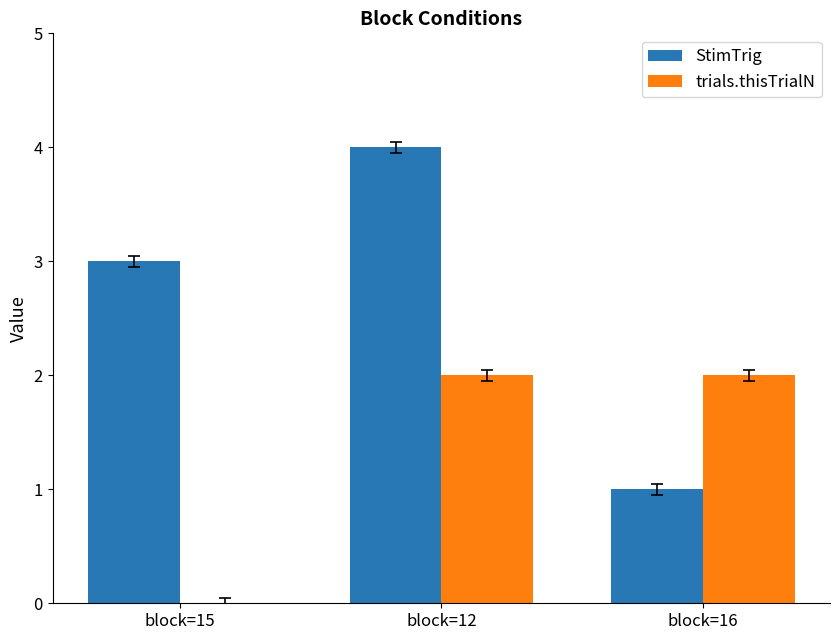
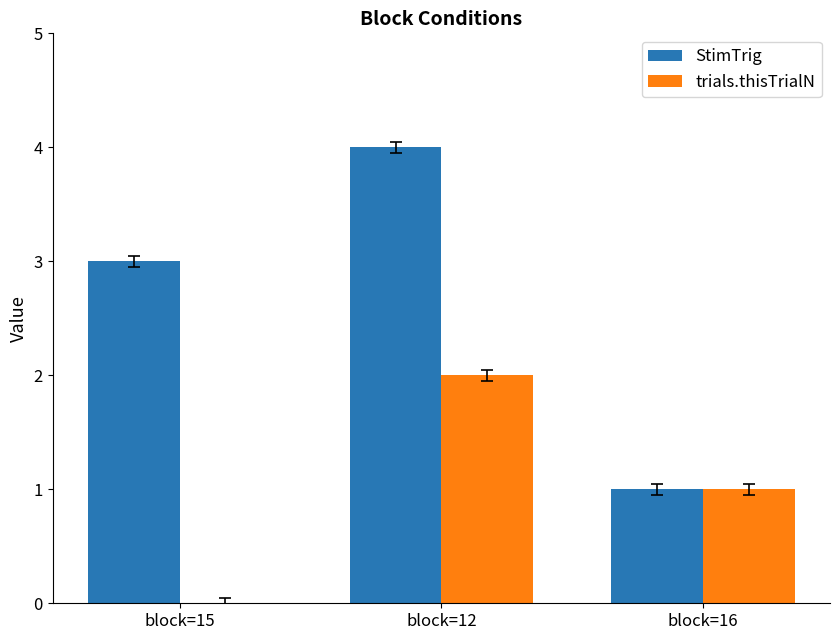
  {
    "trials.thisTrialN": {
      "block=15": 0,
      "block=12": 2,
-     "block=16": 2
+     "block=16": 1
    }
  }
